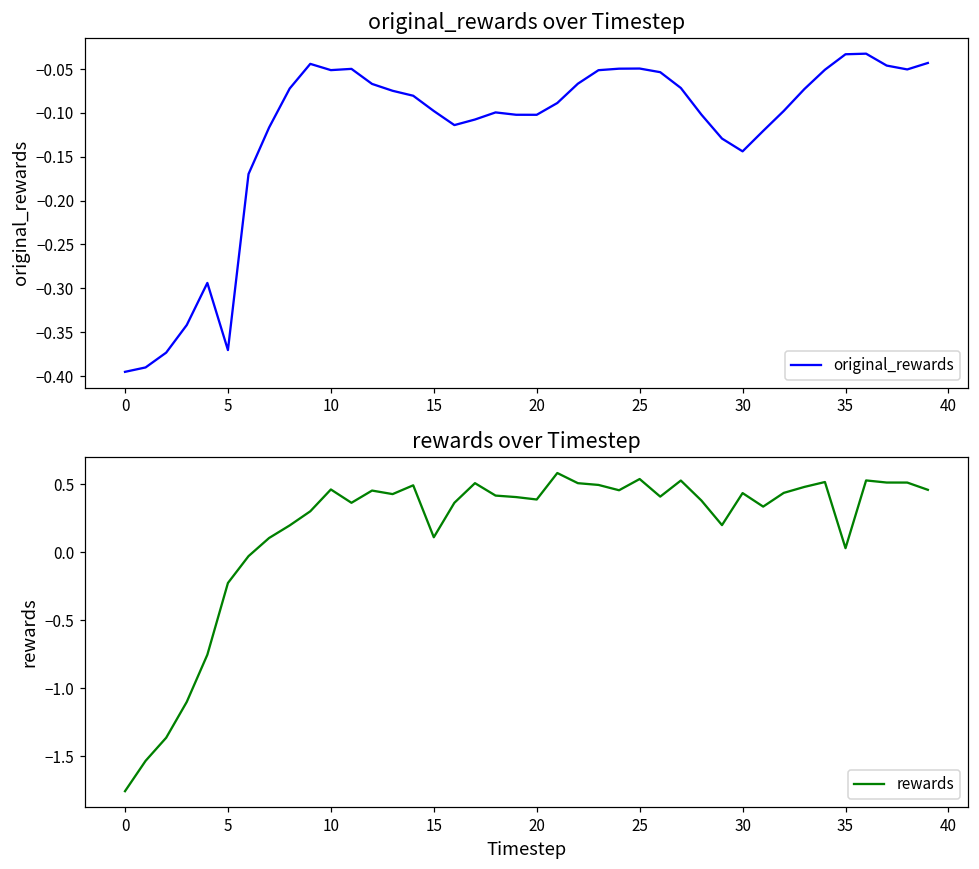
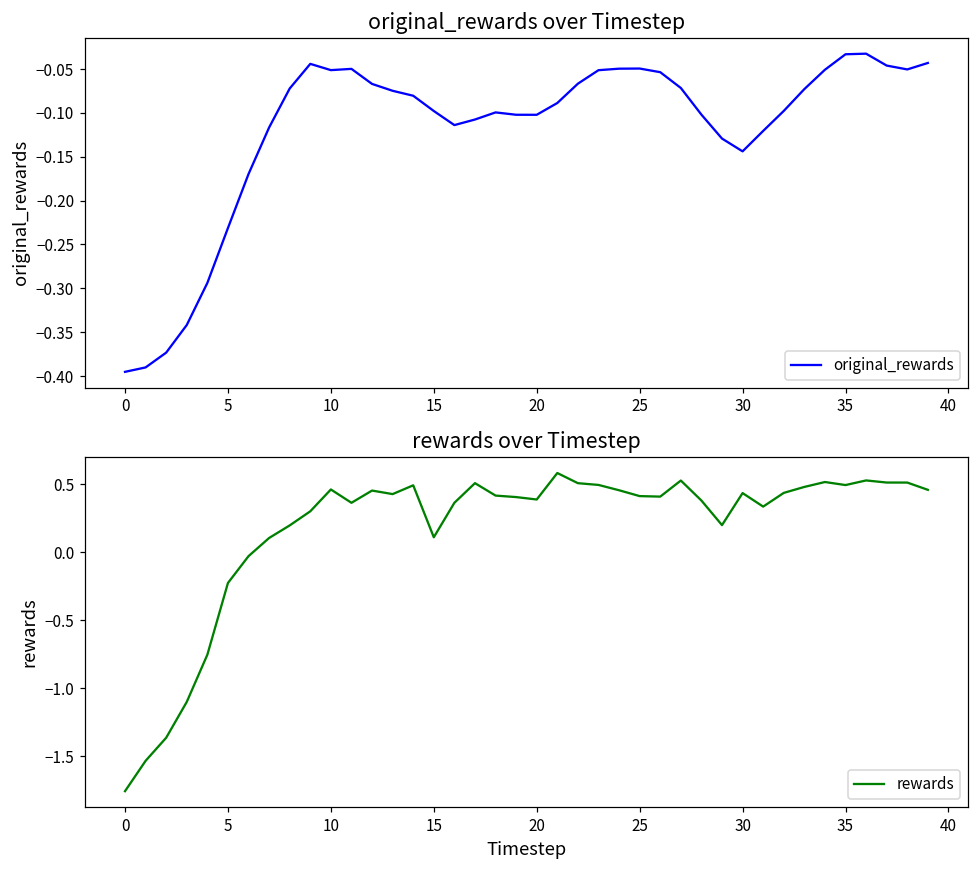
  {
    "original_rewards over Timestep": {
      "0": -0.40,
-     "5": -0.37,
+     "5": -0.23,
      "10": -0.05,
      "15": -0.10,
      "20": -0.10,
      "25": -0.05,
      "30": -0.14,
      "35": -0.03
    },
    "rewards over Timestep": {
      "0": -1.76,
      "5": -0.23,
      "10": 0.46,
      "15": 0.11,
      "20": 0.39,
-     "25": 0.54,
+     "25": 0.41,
      "30": 0.43,
-     "35": 0.03
+     "35": 0.49
    }
  }
